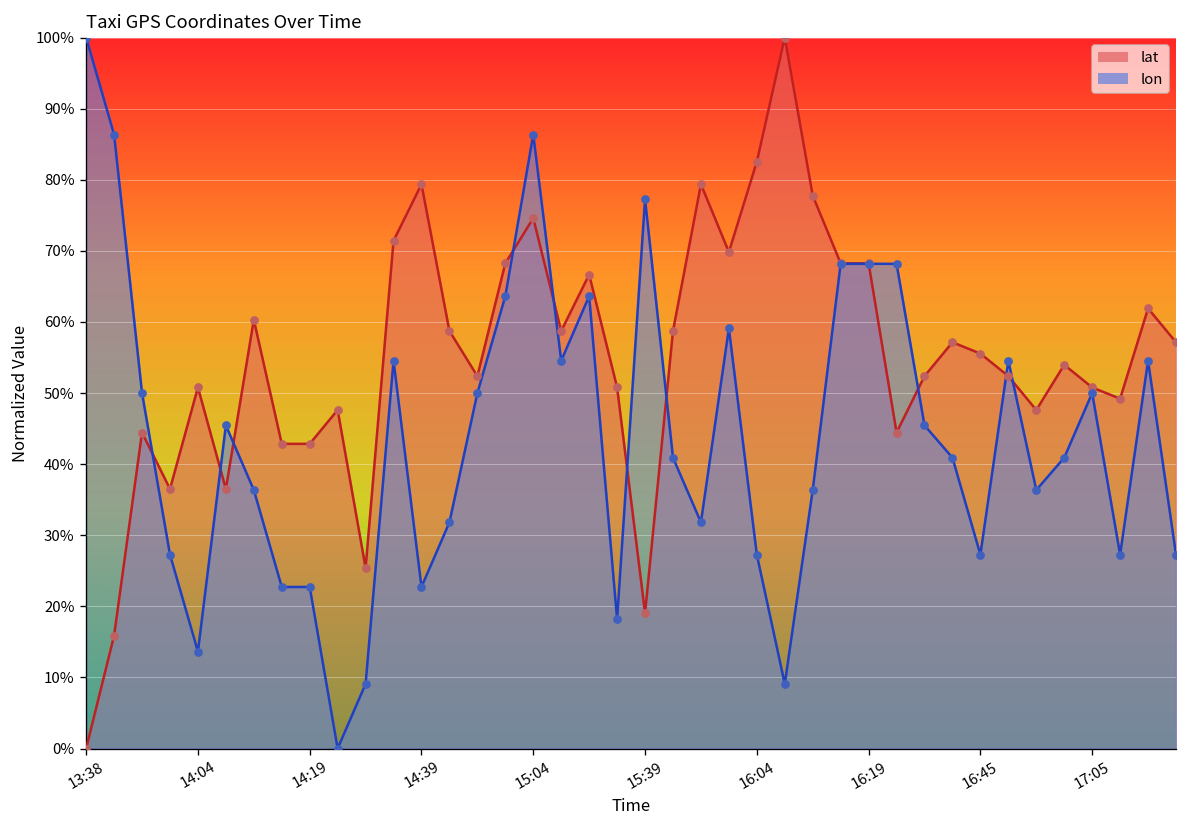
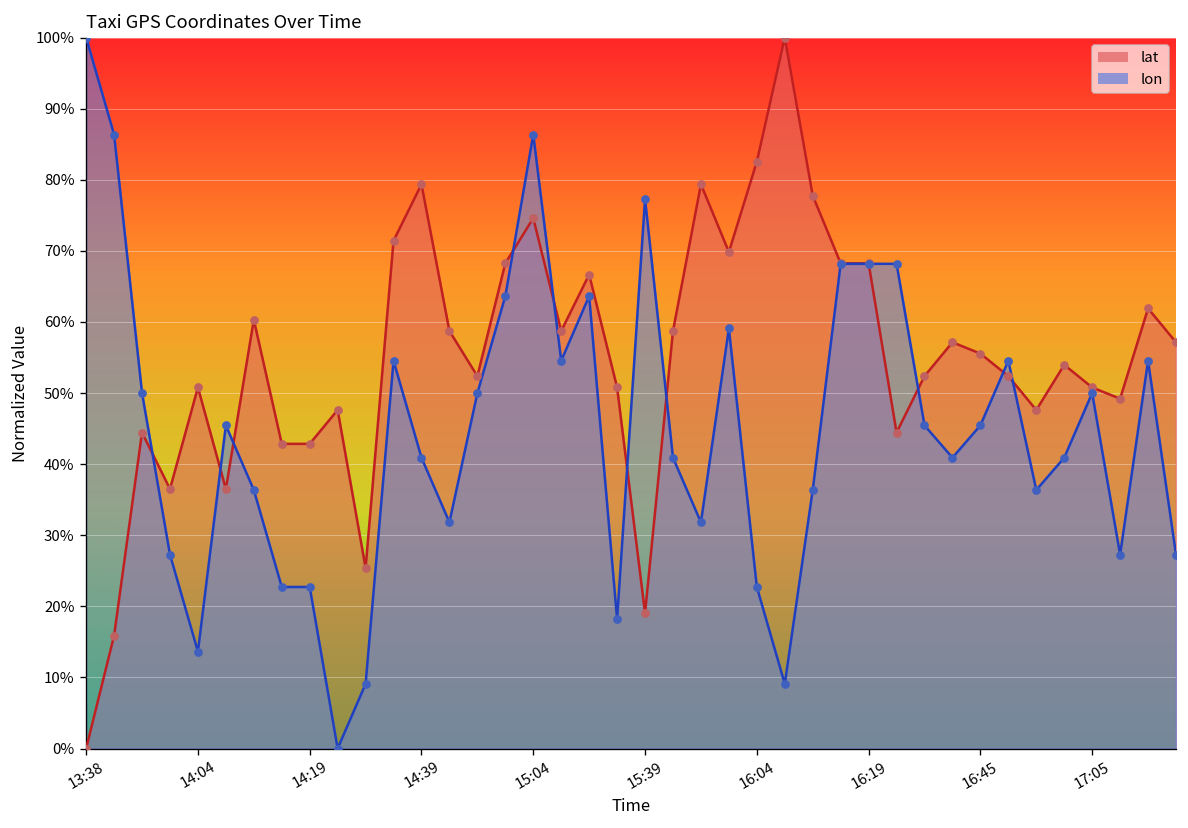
  {
    "lat": {
      "13:38": "0%",
      "14:04": "51%",
      "14:39": "79%",
      "15:04": "75%",
      "15:39": "19%",
      "16:04": "83%",
      "16:45": "56%",
      "17:05": "51%"
    },
    "lon": {
      "13:38": "100%",
      "14:04": "14%",
-     "14:39": "23%",
+     "14:39": "41%",
      "15:04": "86%",
      "15:39": "77%",
-     "16:04": "27%",
-     "16:45": "27%",
+     "16:04": "23%",
+     "16:45": "45%",
      "17:05": "50%"
    }
  }
